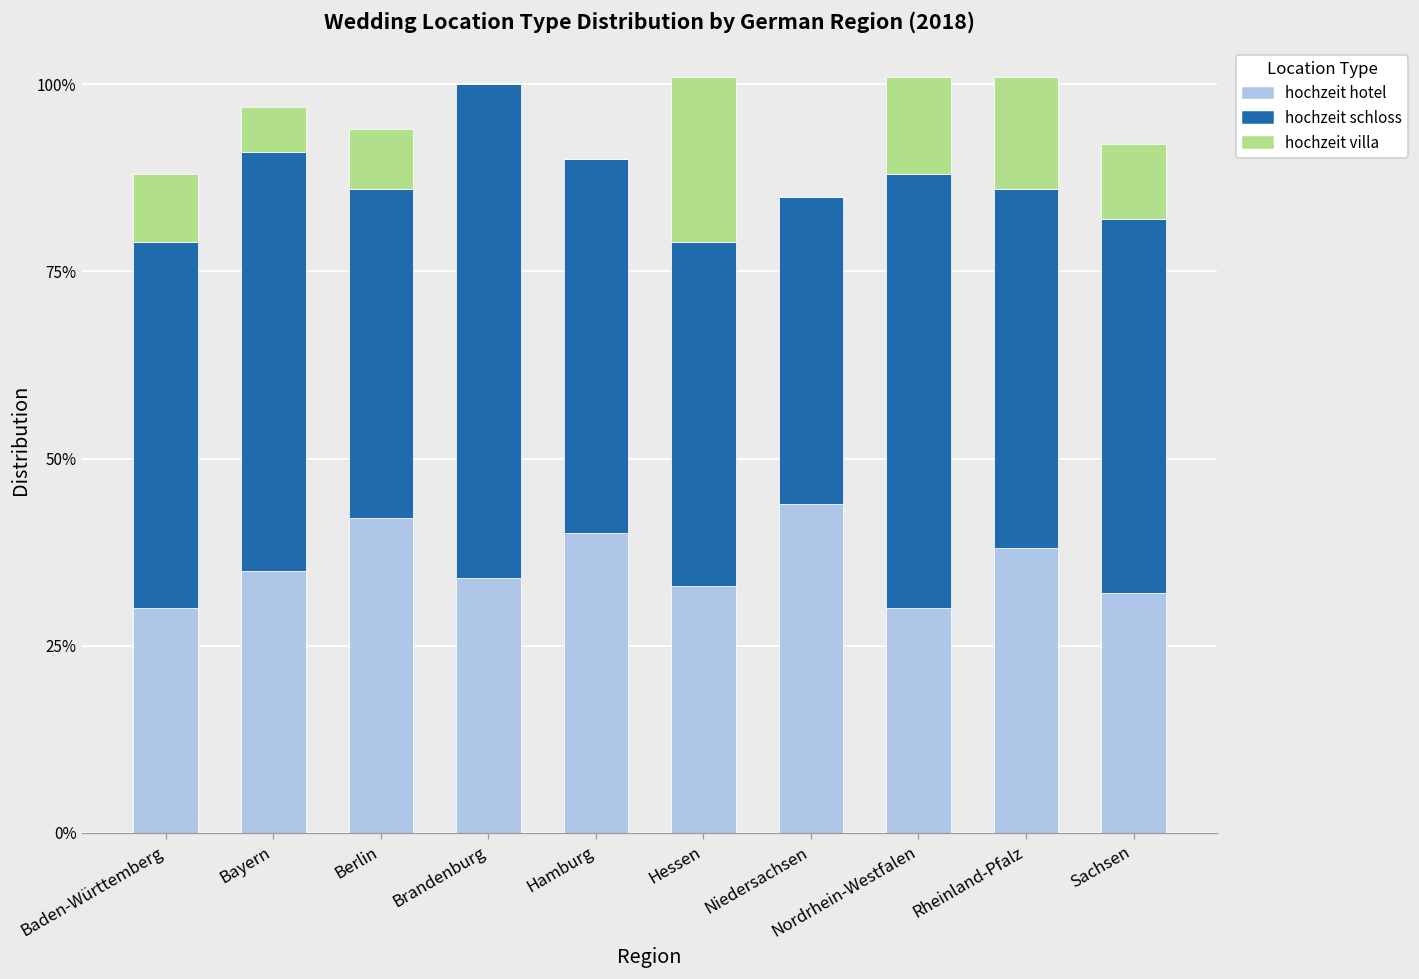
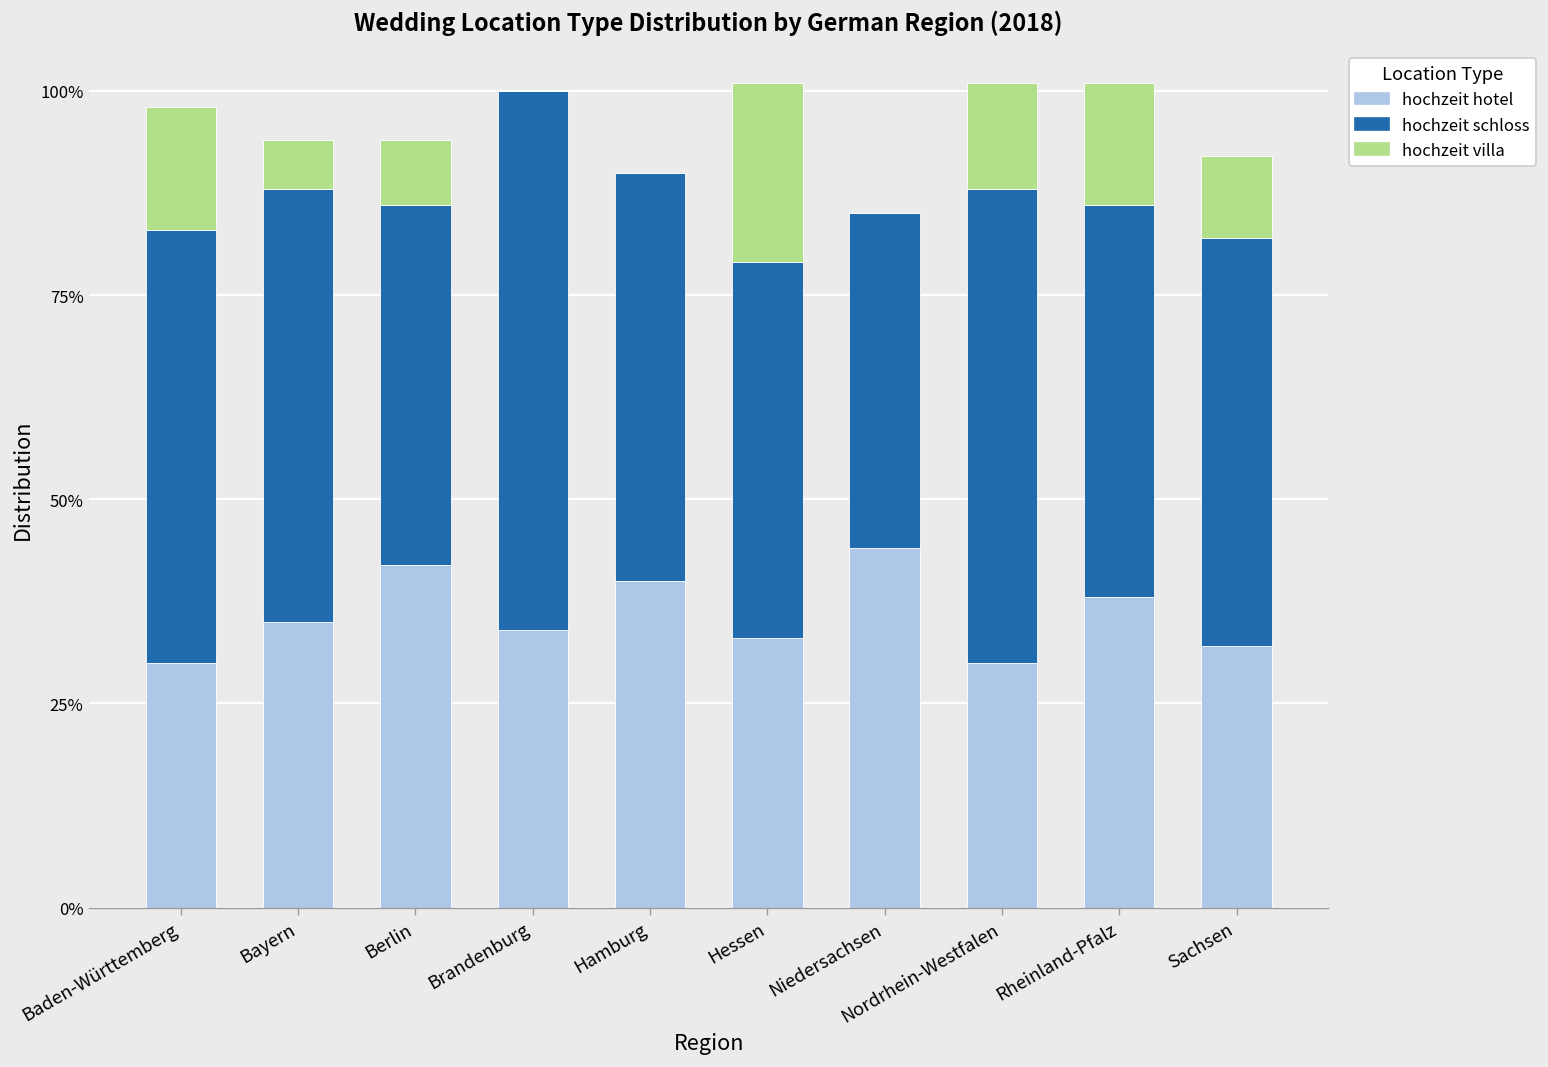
  {
    "hochzeit hotel": {
      "Baden-Württemberg": "30%",
      "Bayern": "35%",
      "Berlin": "42%",
      "Brandenburg": "34%",
      "Hamburg": "40%",
      "Hessen": "33%",
      "Niedersachsen": "44%",
      "Nordrhein-Westfalen": "30%",
      "Rheinland-Pfalz": "38%",
      "Sachsen": "32%"
    },
    "hochzeit schloss": {
-     "Baden-Württemberg": "49%",
-     "Bayern": "56%",
+     "Baden-Württemberg": "53%",
+     "Bayern": "53%",
      "Berlin": "44%",
      "Brandenburg": "66%",
      "Hamburg": "50%",
      "Hessen": "46%",
      "Niedersachsen": "41%",
      "Nordrhein-Westfalen": "58%",
      "Rheinland-Pfalz": "48%",
      "Sachsen": "50%"
    },
    "hochzeit villa": {
-     "Baden-Württemberg": "9%",
+     "Baden-Württemberg": "15%",
      "Bayern": "6%",
      "Berlin": "8%",
      "Brandenburg": "0%",
      "Hamburg": "0%",
      "Hessen": "22%",
      "Niedersachsen": "0%",
      "Nordrhein-Westfalen": "13%",
      "Rheinland-Pfalz": "15%",
      "Sachsen": "10%"
    }
  }
